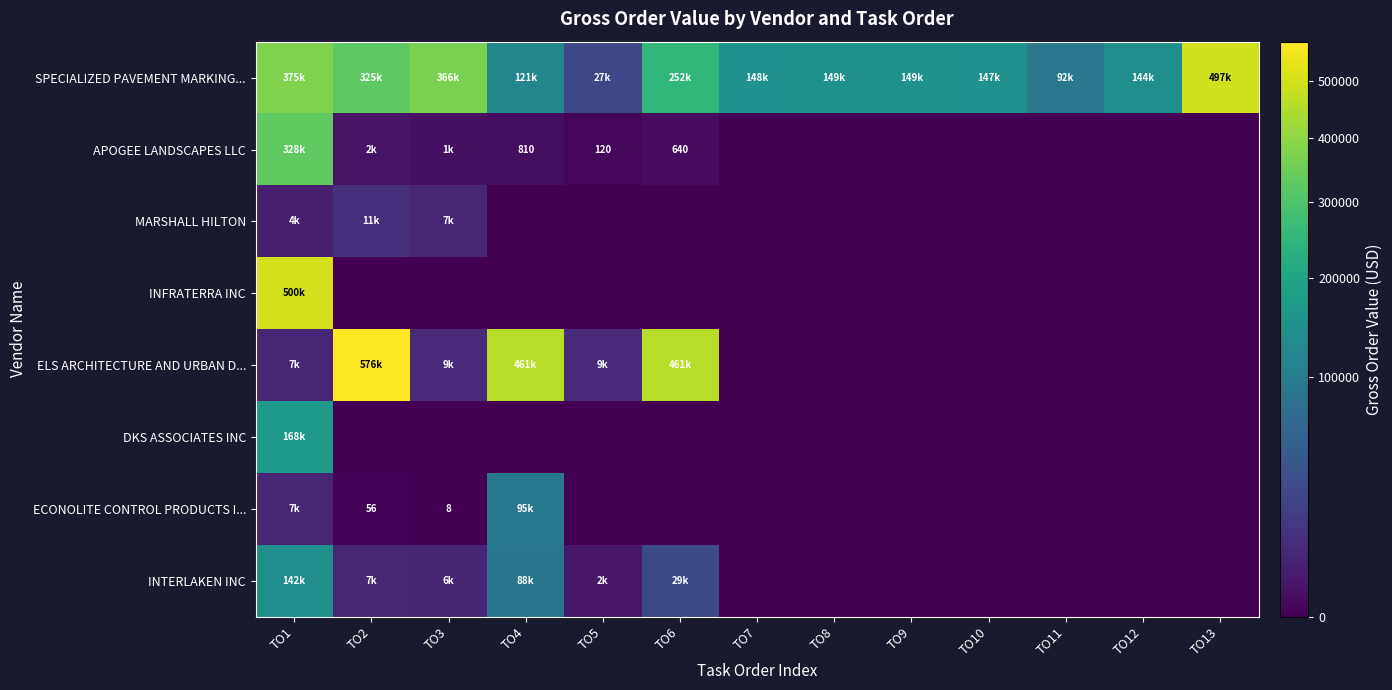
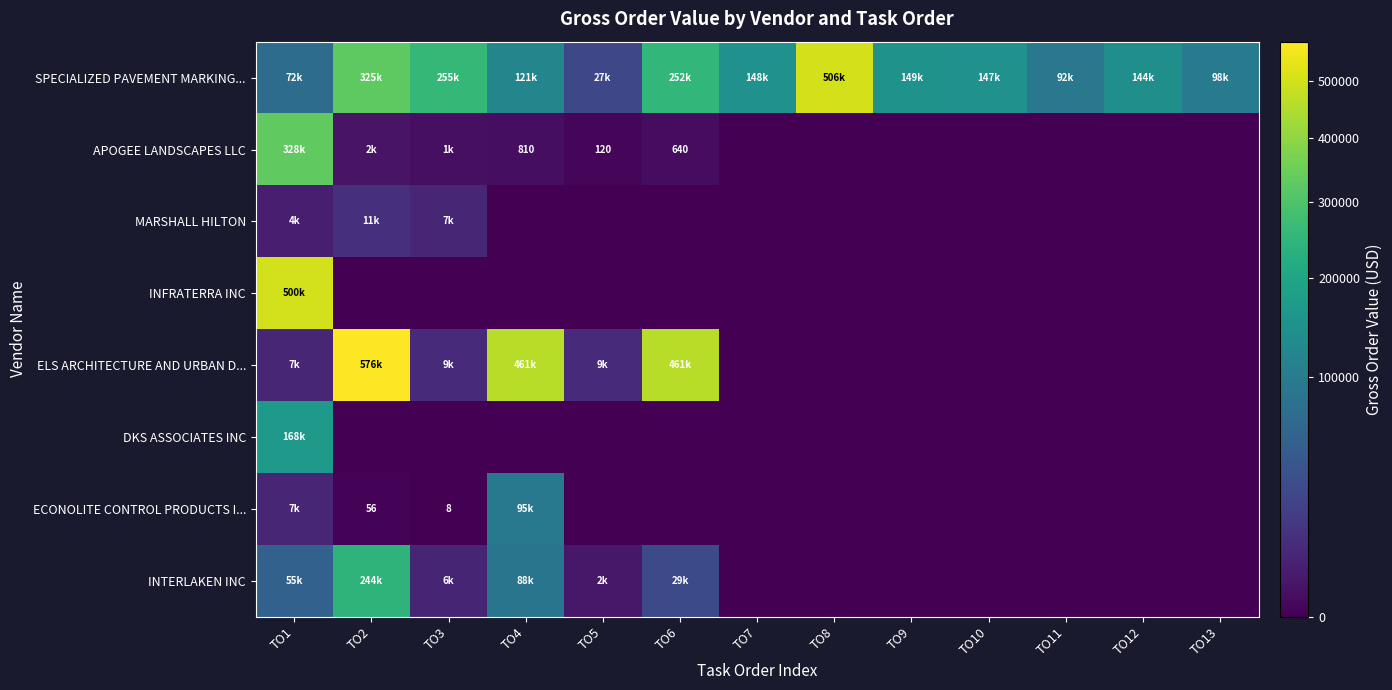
  {
    "SPECIALIZED PAVEMENT MARKING...": {
-     "TO1": "375k",
+     "TO1": "72k",
      "TO2": "325k",
-     "TO3": "366k",
+     "TO3": "255k",
      "TO4": "121k",
      "TO5": "27k",
      "TO6": "252k",
      "TO7": "148k",
-     "TO8": "149k",
+     "TO8": "506k",
      "TO9": "149k",
      "TO10": "147k",
      "TO11": "92k",
      "TO12": "144k",
-     "TO13": "497k"
+     "TO13": "98k"
    },
    "APOGEE LANDSCAPES LLC": {
      "TO1": "328k",
      "TO2": "2k",
      "TO3": "1k",
      "TO4": "810",
      "TO5": "120",
      "TO6": "640"
    },
    "MARSHALL HILTON": {
      "TO1": "4k",
      "TO2": "11k",
      "TO3": "7k"
    },
    "INFRATERRA INC": {
      "TO1": "500k"
    },
    "ELS ARCHITECTURE AND URBAN D...": {
      "TO1": "7k",
      "TO2": "576k",
      "TO3": "9k",
      "TO4": "461k",
      "TO5": "9k",
      "TO6": "461k"
    },
    "DKS ASSOCIATES INC": {
      "TO1": "168k"
    },
    "ECONOLITE CONTROL PRODUCTS I...": {
      "TO1": "7k",
      "TO2": "56",
      "TO3": "8",
      "TO4": "95k"
    },
    "INTERLAKEN INC": {
-     "TO1": "142k",
-     "TO2": "7k",
+     "TO1": "55k",
+     "TO2": "244k",
      "TO3": "6k",
      "TO4": "88k",
      "TO5": "2k",
      "TO6": "29k"
    }
  }
